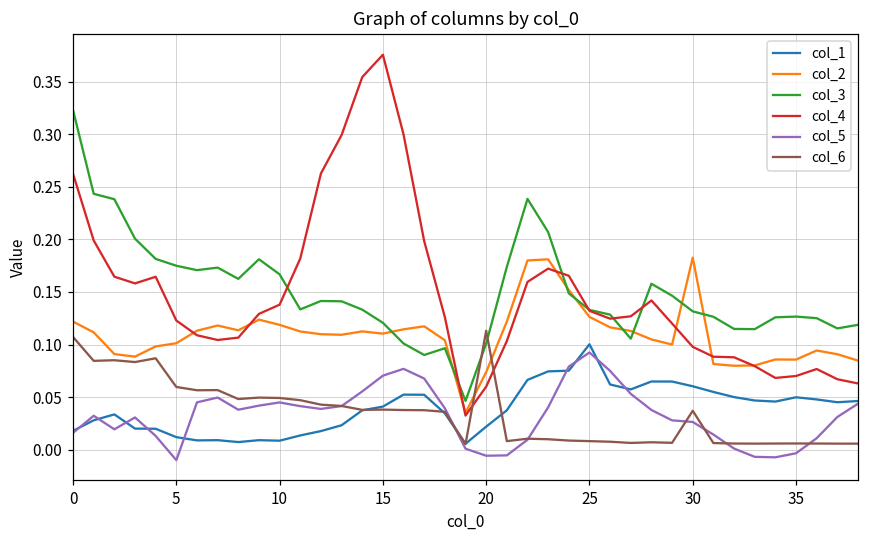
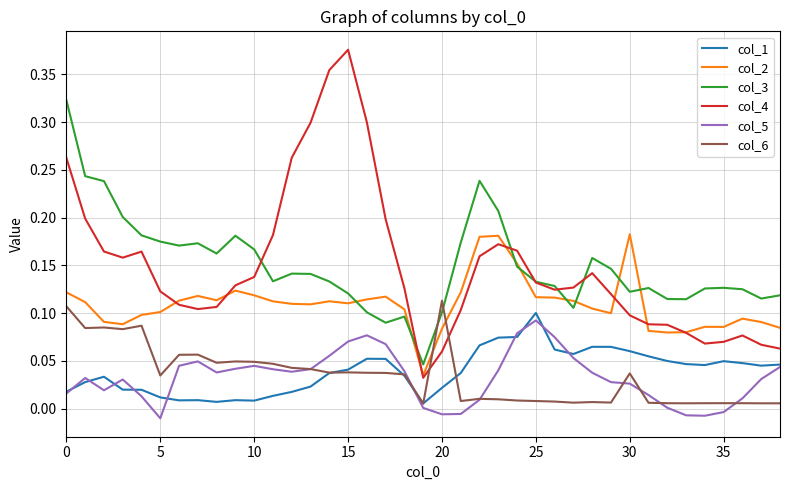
  {
    "col_1": {
      "5": 0.01,
      "10": 0.01,
      "15": 0.04,
      "20": 0.02,
      "25": 0.10,
      "30": 0.06,
      "35": 0.05
    },
    "col_2": {
      "0": 0.12,
      "5": 0.10,
      "10": 0.12,
      "15": 0.11,
-     "20": 0.07,
-     "25": 0.13,
+     "20": 0.08,
+     "25": 0.12,
      "30": 0.18,
      "35": 0.09
    },
    "col_3": {
      "0": 0.32,
      "5": 0.17,
      "10": 0.17,
      "15": 0.12,
      "20": 0.10,
-     "30": 0.13,
+     "30": 0.12,
      "35": 0.13
    },
    "col_4": {
      "0": 0.26,
      "5": 0.12,
      "10": 0.14,
      "15": 0.38,
      "20": 0.06,
      "30": 0.10,
      "35": 0.07
    },
    "col_5": {
      "5": -0.01,
      "10": 0.04,
      "15": 0.07,
      "20": -0.01,
      "25": 0.09,
      "30": 0.03,
      "35": 0.00
    },
    "col_6": {
      "0": 0.11,
-     "5": 0.06,
+     "5": 0.03,
      "10": 0.05,
      "15": 0.04,
      "20": 0.11,
      "25": 0.01,
      "30": 0.04,
      "35": 0.01
    }
  }
